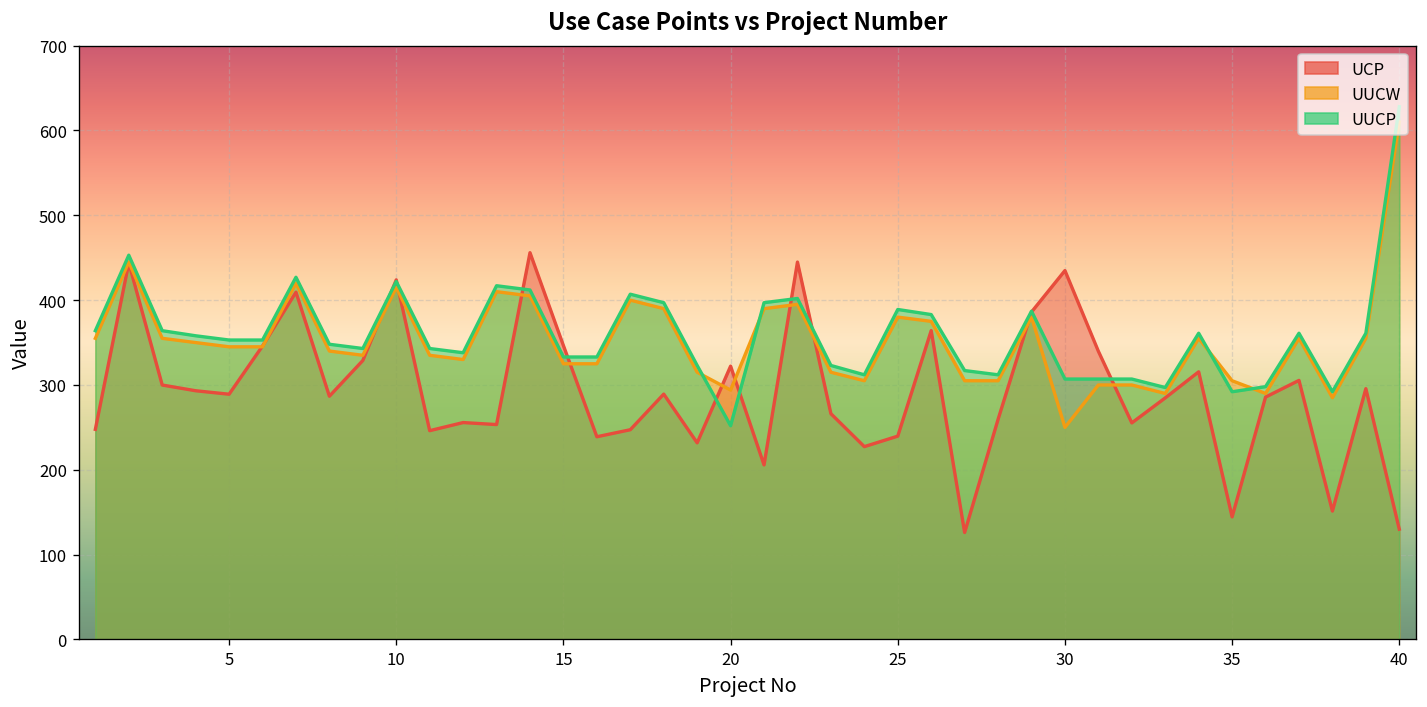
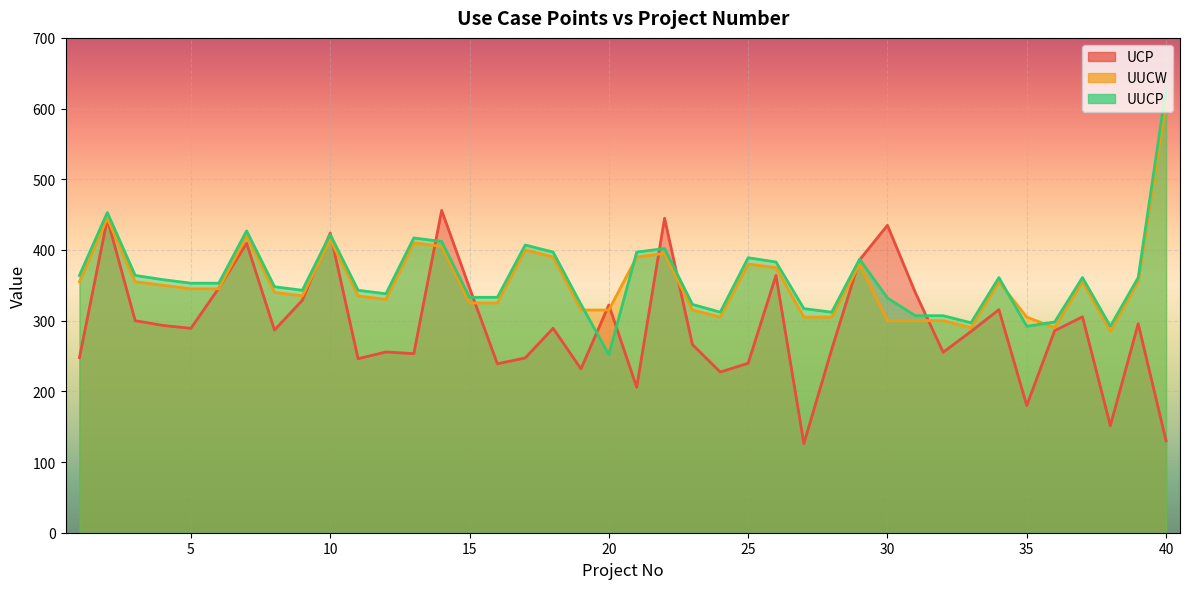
  {
    "UCP": {
      "5": 290,
      "15": 350,
      "20": 320,
      "25": 240,
      "30": 430,
-     "35": 140,
+     "35": 180,
      "40": 130
    },
    "UUCW": {
      "5": 350,
      "10": 420,
      "15": 330,
-     "20": 290,
+     "20": 320,
      "25": 380,
-     "30": 250,
+     "30": 300,
      "35": 310
    },
    "UUCP": {
      "5": 350,
      "15": 330,
      "20": 250,
      "25": 390,
-     "30": 310,
+     "30": 330,
      "35": 290
    }
  }
